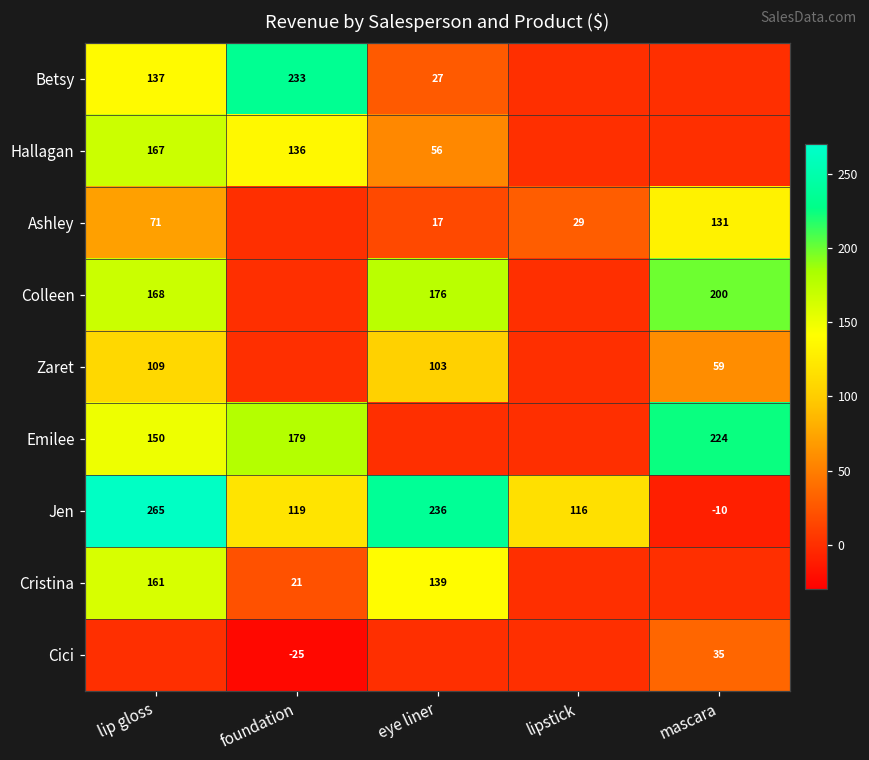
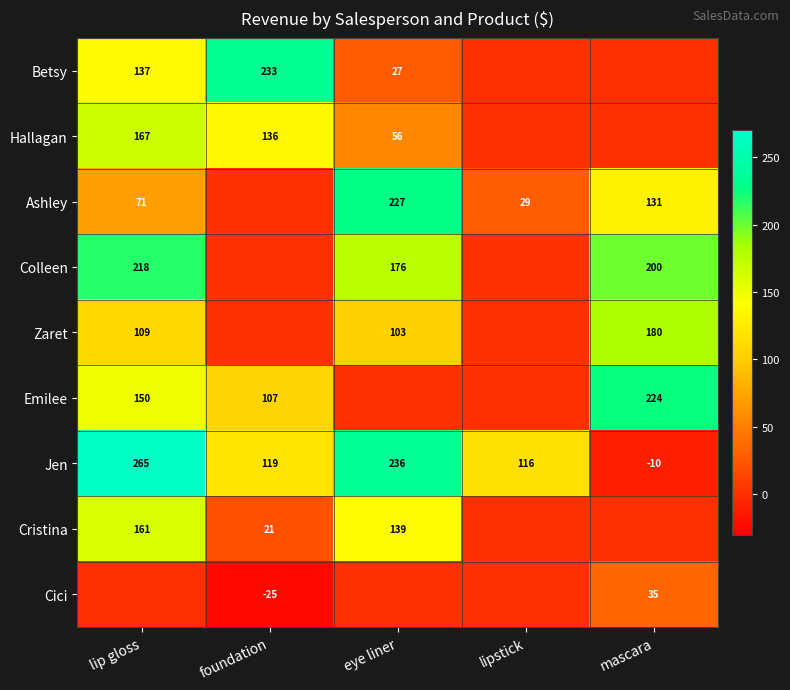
  {
    "Betsy": {
      "lip gloss": 137,
      "foundation": 233,
      "eye liner": 27
    },
    "Hallagan": {
      "lip gloss": 167,
      "foundation": 136,
      "eye liner": 56
    },
    "Ashley": {
      "lip gloss": 71,
-     "eye liner": 17,
+     "eye liner": 227,
      "lipstick": 29,
      "mascara": 131
    },
    "Colleen": {
-     "lip gloss": 168,
+     "lip gloss": 218,
      "eye liner": 176,
      "mascara": 200
    },
    "Zaret": {
      "lip gloss": 109,
      "eye liner": 103,
-     "mascara": 59
+     "mascara": 180
    },
    "Emilee": {
      "lip gloss": 150,
-     "foundation": 179,
+     "foundation": 107,
      "mascara": 224
    },
    "Jen": {
      "lip gloss": 265,
      "foundation": 119,
      "eye liner": 236,
      "lipstick": 116,
      "mascara": -10
    },
    "Cristina": {
      "lip gloss": 161,
      "foundation": 21,
      "eye liner": 139
    },
    "Cici": {
      "foundation": -25,
      "mascara": 35
    }
  }
